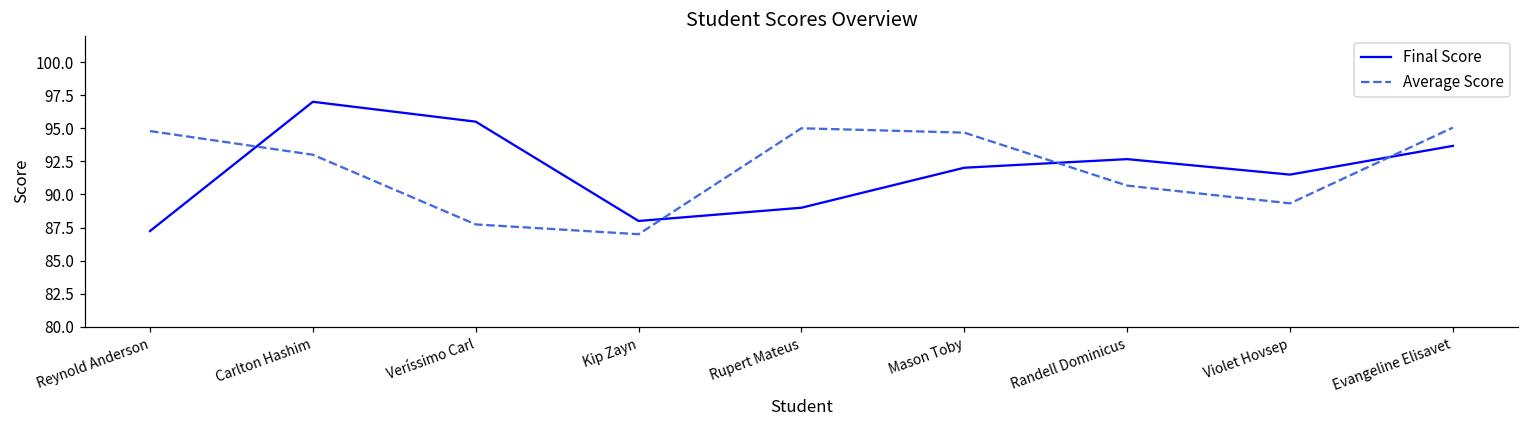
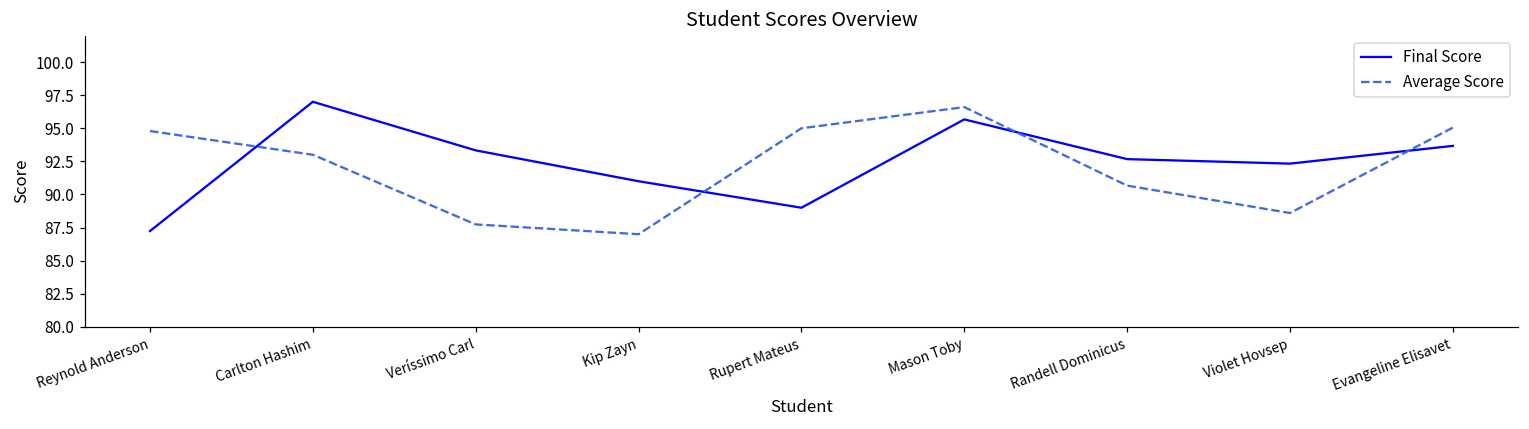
  {
    "Final Score": {
      "Reynold Anderson": 87.2,
      "Carlton Hashim": 97.0,
-     "Veríssimo Carl": 95.5,
-     "Kip Zayn": 88,
+     "Veríssimo Carl": 93.3,
+     "Kip Zayn": 91,
      "Rupert Mateus": 89.0,
-     "Mason Toby": 92.0,
+     "Mason Toby": 95.7,
      "Randell Dominicus": 92.7,
-     "Violet Hovsep": 91.5,
+     "Violet Hovsep": 92.3,
      "Evangeline Elisavet": 93.7
    },
    "Average Score": {
      "Reynold Anderson": 94.8,
      "Carlton Hashim": 93.0,
      "Veríssimo Carl": 87.7,
      "Kip Zayn": 87.0,
      "Rupert Mateus": 95.0,
-     "Mason Toby": 94.7,
+     "Mason Toby": 96.6,
      "Randell Dominicus": 90.7,
-     "Violet Hovsep": 89.3,
+     "Violet Hovsep": 88.6,
      "Evangeline Elisavet": 95.1
    }
  }
